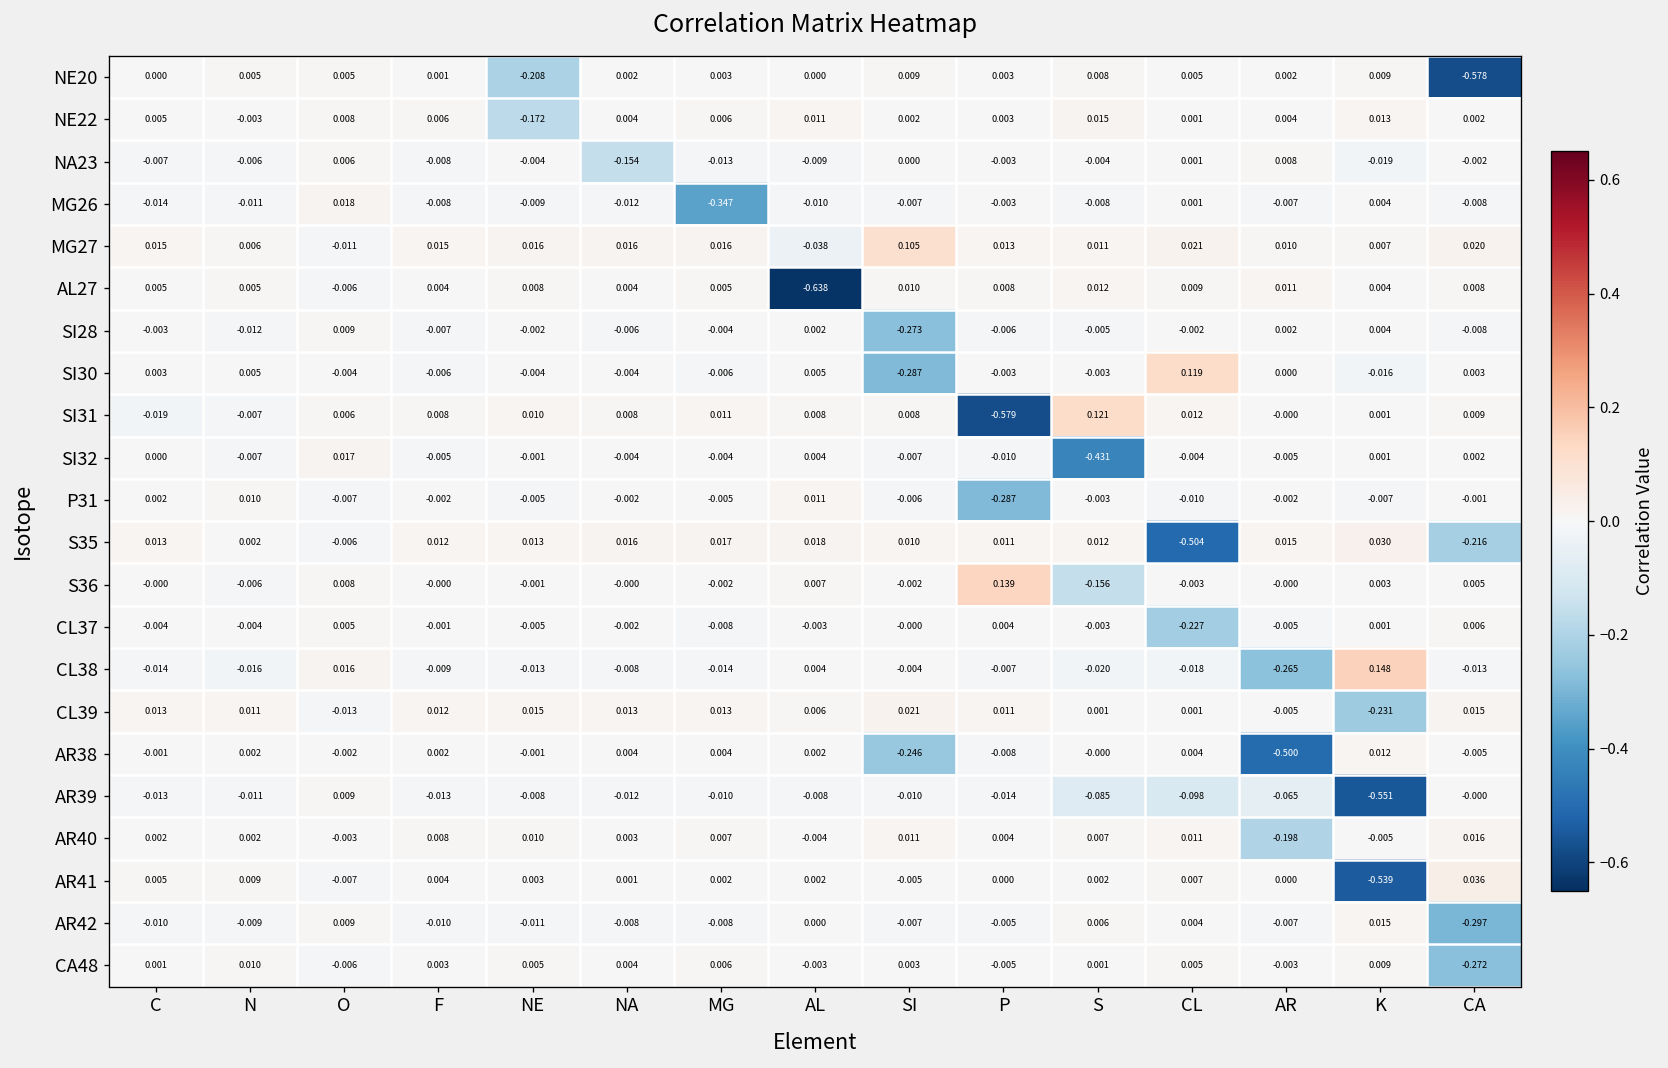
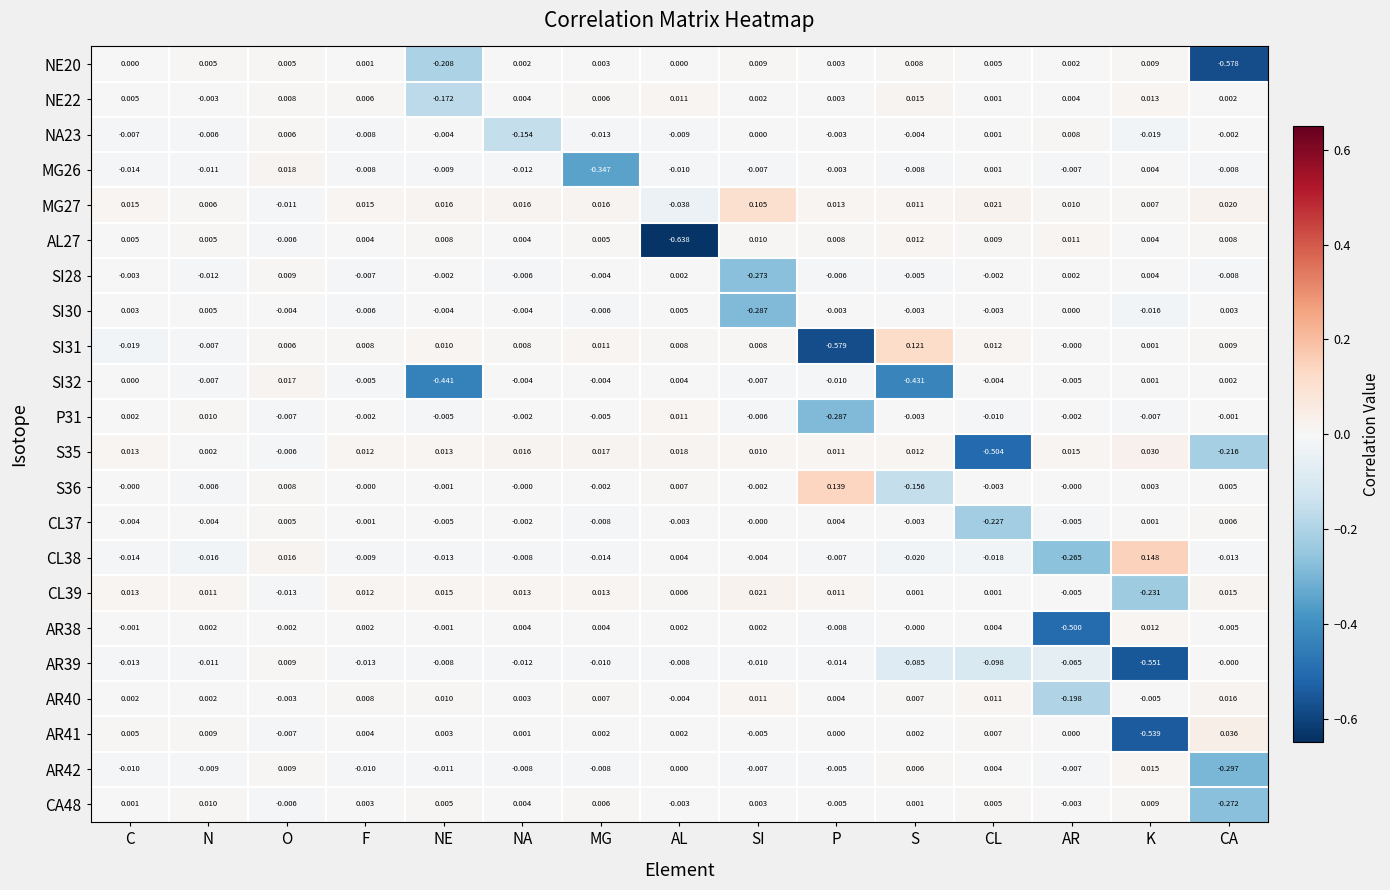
  {
    "SI30": {
      "C": 0.003,
      "N": 0.005,
      "O": -0.004,
      "F": -0.006,
      "NE": -0.004,
      "NA": -0.004,
      "MG": -0.006,
      "AL": 0.005,
      "SI": -0.287,
      "P": -0.003,
      "S": -0.003,
-     "CL": 0.119,
+     "CL": -0.003,
      "AR": 0.000,
      "K": -0.016,
      "CA": 0.003
    },
    "SI32": {
      "C": 0.000,
      "N": -0.007,
      "O": 0.017,
      "F": -0.005,
-     "NE": -0.001,
+     "NE": -0.441,
      "NA": -0.004,
      "MG": -0.004,
      "AL": 0.004,
      "SI": -0.007,
      "P": -0.010,
      "S": -0.431,
      "CL": -0.004,
      "AR": -0.005,
      "K": 0.001,
      "CA": 0.002
    },
    "AR38": {
      "C": -0.001,
      "N": 0.002,
      "O": -0.002,
      "F": 0.002,
      "NE": -0.001,
      "NA": 0.004,
      "MG": 0.004,
      "AL": 0.002,
-     "SI": -0.246,
+     "SI": 0.002,
      "P": -0.008,
      "S": -0.000,
      "CL": 0.004,
      "AR": -0.500,
      "K": 0.012,
      "CA": -0.005
    }
  }
